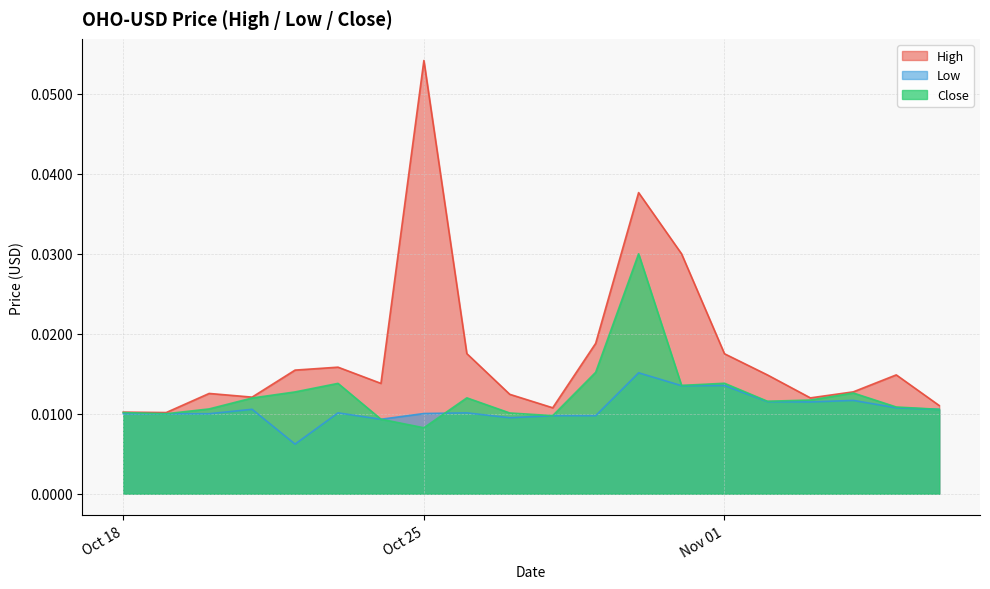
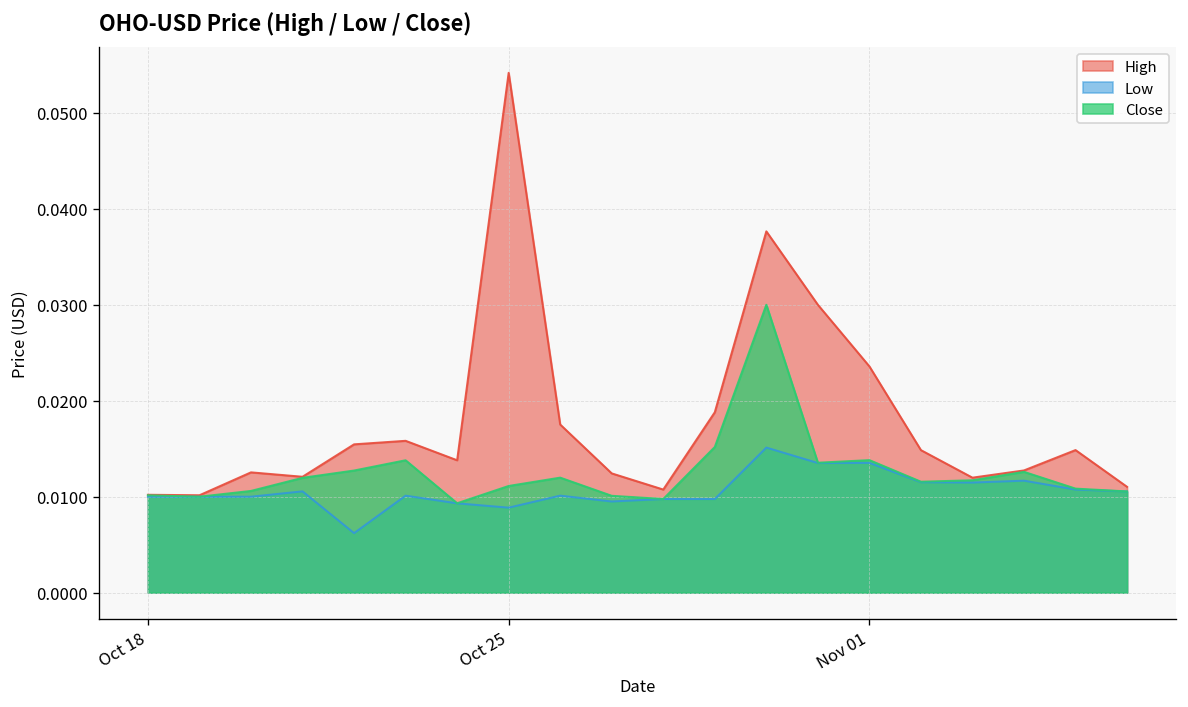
  {
    "High": {
      "Oct 25": 0.054,
-     "Nov 01": 0.018
+     "Nov 01": 0.024
    },
    "Low": {
-     "Oct 25": 0.010
+     "Oct 25": 0.009
    },
    "Close": {
-     "Oct 25": 0.008
+     "Oct 25": 0.011
    }
  }
